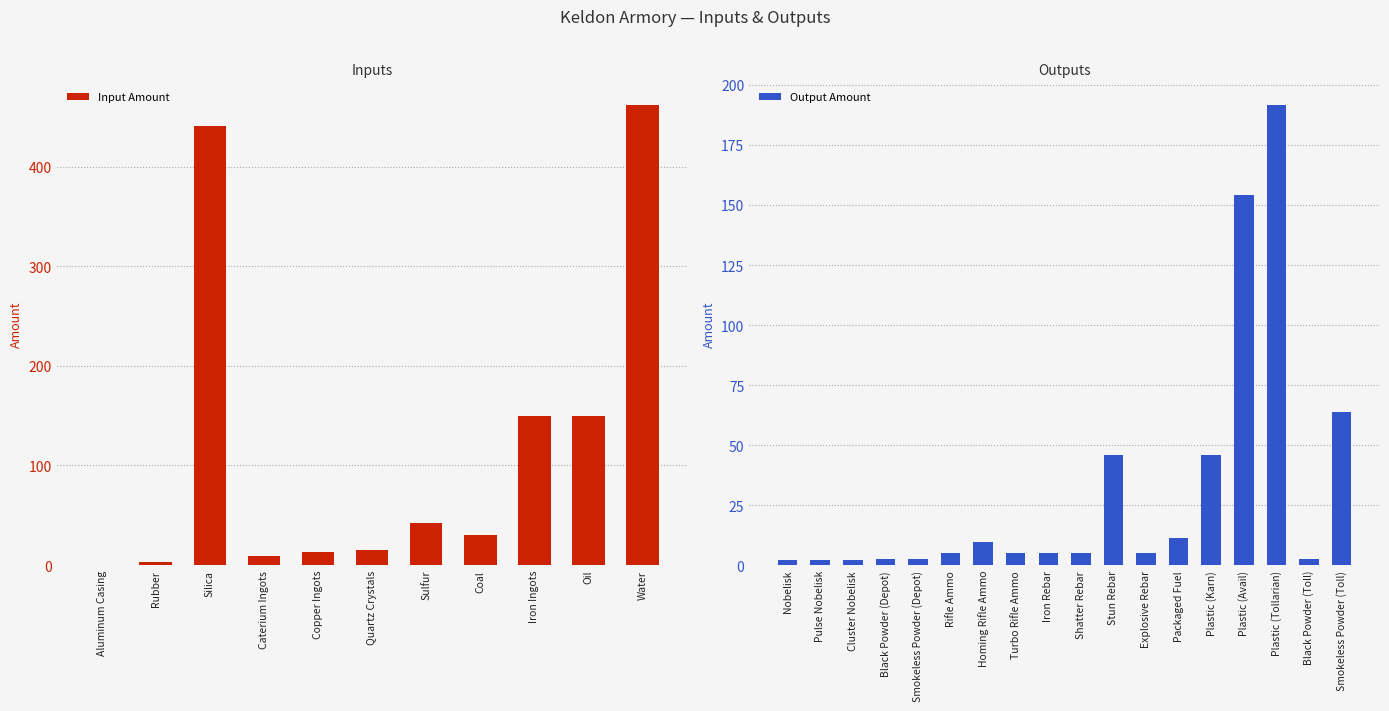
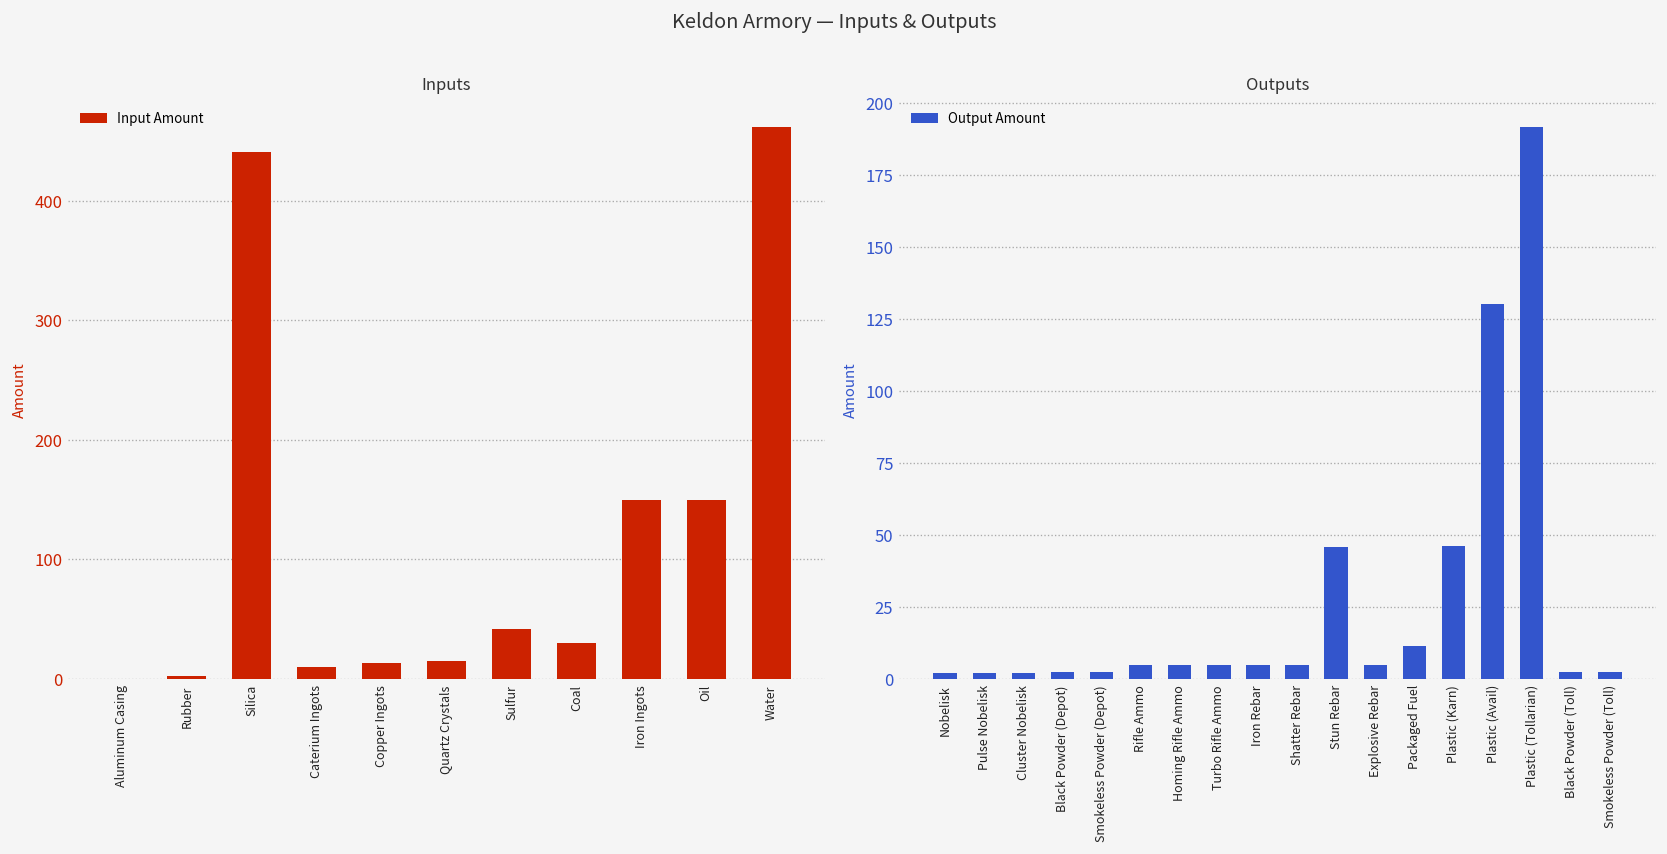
  {
    "Inputs": {
      "Rubber": 0,
      "Silica": 440,
      "Caterium Ingots": 10,
      "Copper Ingots": 10,
      "Quartz Crystals": 20,
      "Sulfur": 40,
      "Coal": 30,
      "Iron Ingots": 150,
      "Oil": 150,
      "Water": 460
    },
    "Outputs": {
      "Nobelisk": 2,
      "Pulse Nobelisk": 2,
      "Cluster Nobelisk": 2,
      "Black Powder (Depot)": 3,
      "Smokeless Powder (Depot)": 3,
      "Rifle Ammo": 5,
-     "Homing Rifle Ammo": 10,
+     "Homing Rifle Ammo": 5,
      "Turbo Rifle Ammo": 5,
      "Iron Rebar": 5,
      "Shatter Rebar": 5,
      "Stun Rebar": 46,
      "Explosive Rebar": 5,
      "Packaged Fuel": 11,
      "Plastic (Karn)": 46,
-     "Plastic (Avail)": 154,
+     "Plastic (Avail)": 130,
      "Plastic (Tollarian)": 192,
      "Black Powder (Toll)": 3,
-     "Smokeless Powder (Toll)": 64
+     "Smokeless Powder (Toll)": 3
    }
  }
